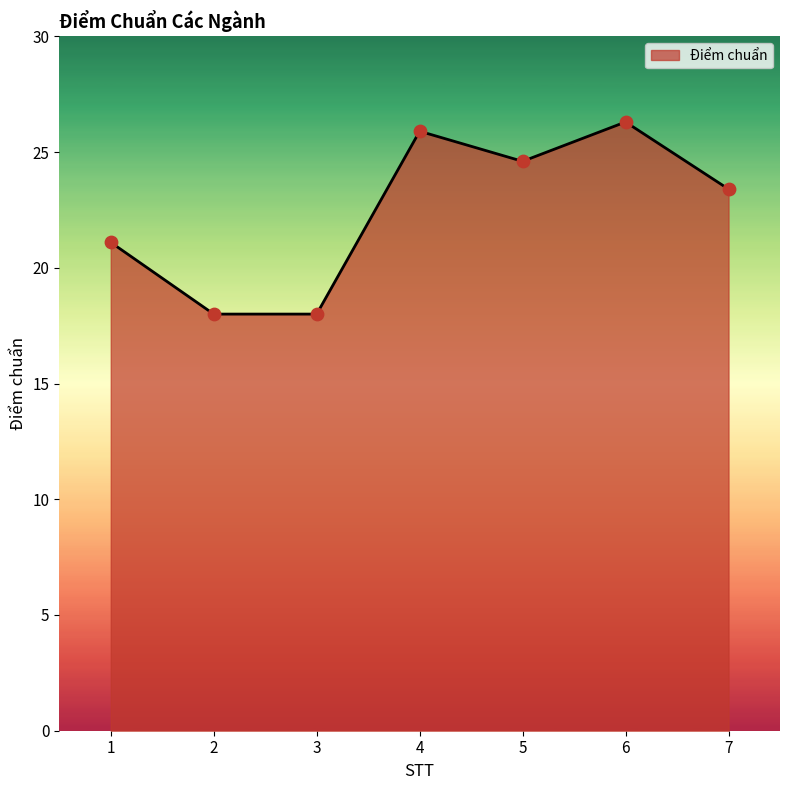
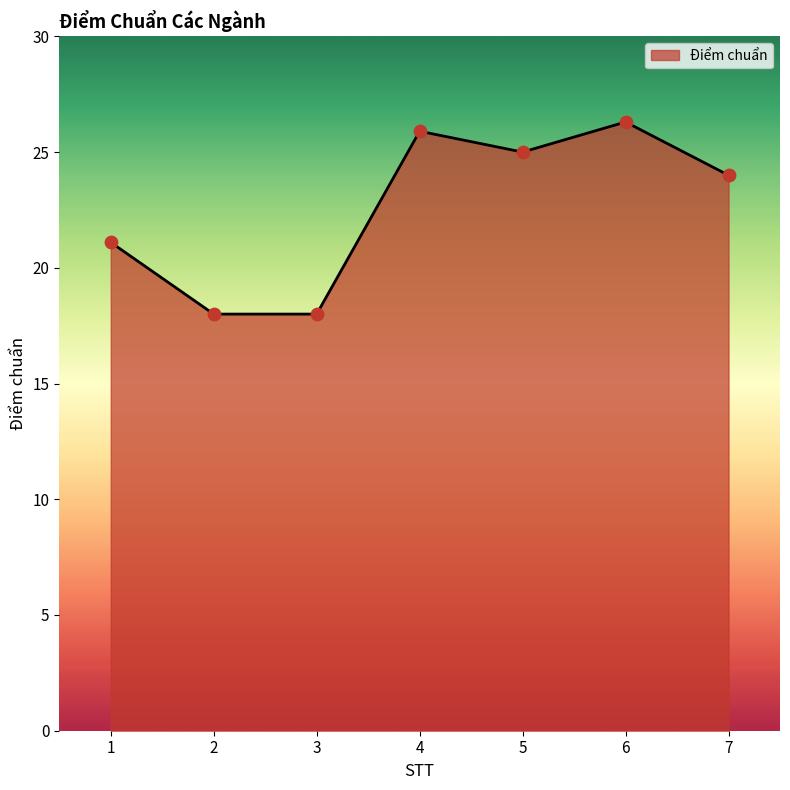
  {
    "1": 21.1,
    "2": 18.0,
    "3": 18.0,
    "4": 25.9,
-   "5": 24.6,
+   "5": 25.0,
    "6": 26.3,
-   "7": 23.4
+   "7": 24.0
  }
